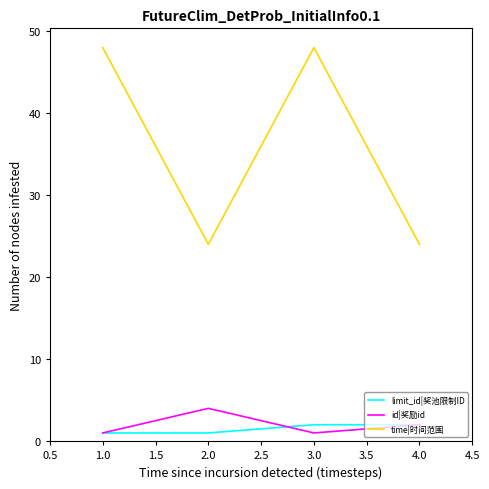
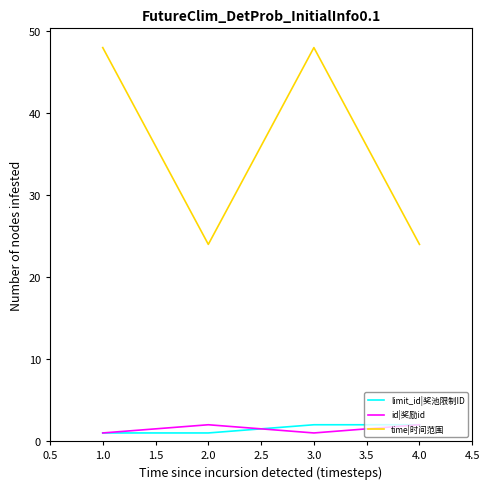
  {
    "limit_id|奖池限制ID": {
      "2.0": 1,
      "3.0": 2
    },
    "id|奖励id": {
-     "2.0": 4,
+     "2.0": 2,
      "3.0": 1
    },
    "time|时间范围": {
      "1.0": 48,
      "2.0": 24,
      "3.0": 48,
      "4.0": 24
    }
  }
